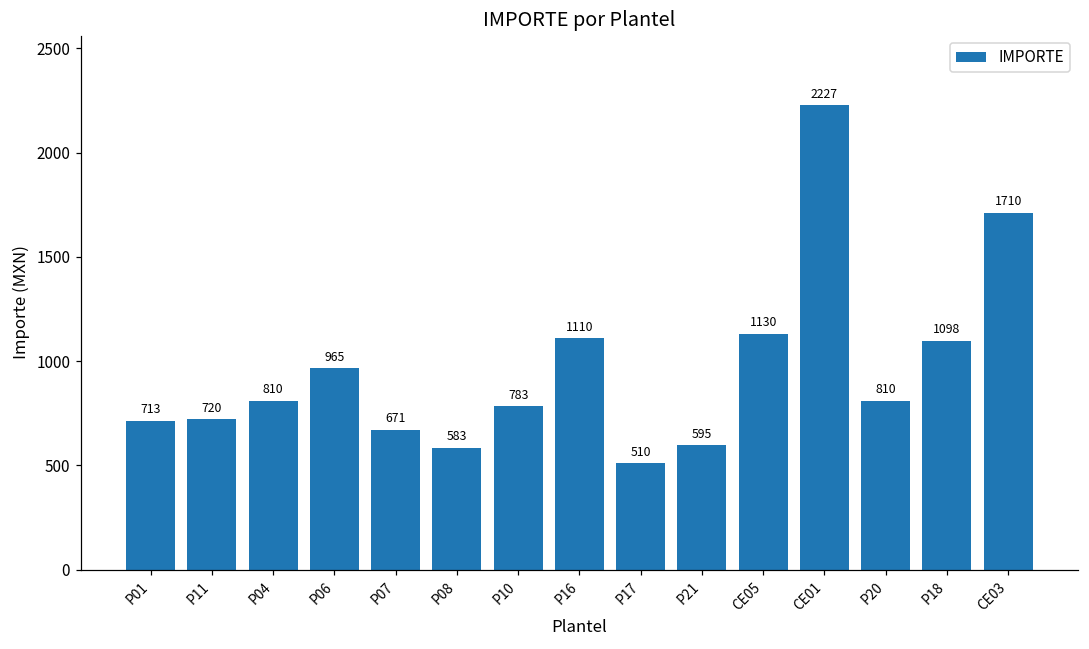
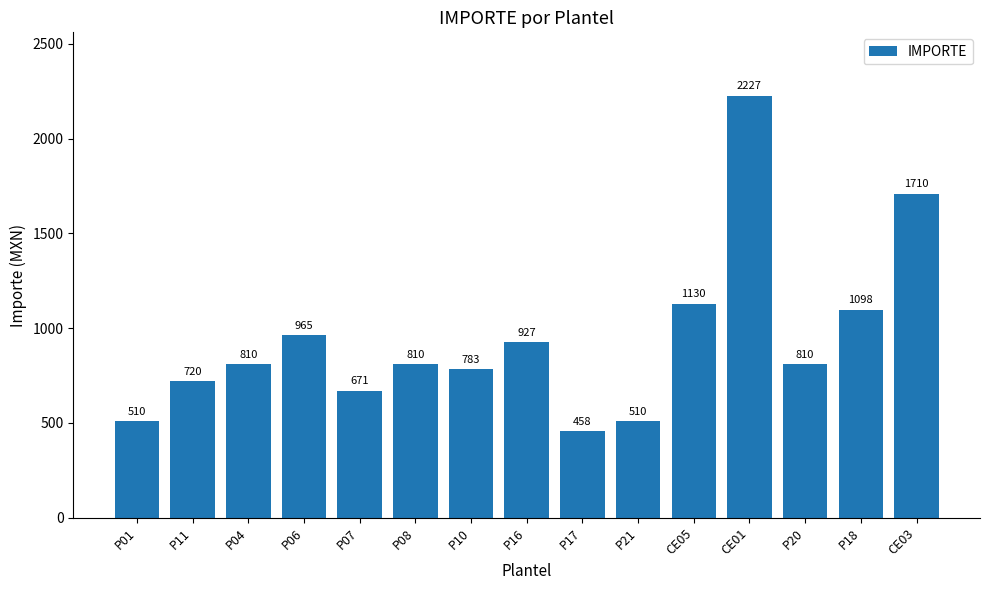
  {
-   "P01": 713,
+   "P01": 510,
    "P11": 720,
    "P04": 810,
    "P06": 965,
    "P07": 671,
-   "P08": 583,
+   "P08": 810,
    "P10": 783,
-   "P16": 1110,
-   "P17": 510,
-   "P21": 595,
+   "P16": 927,
+   "P17": 458,
+   "P21": 510,
    "CE05": 1130,
    "CE01": 2227,
    "P20": 810,
    "P18": 1098,
    "CE03": 1710
  }
